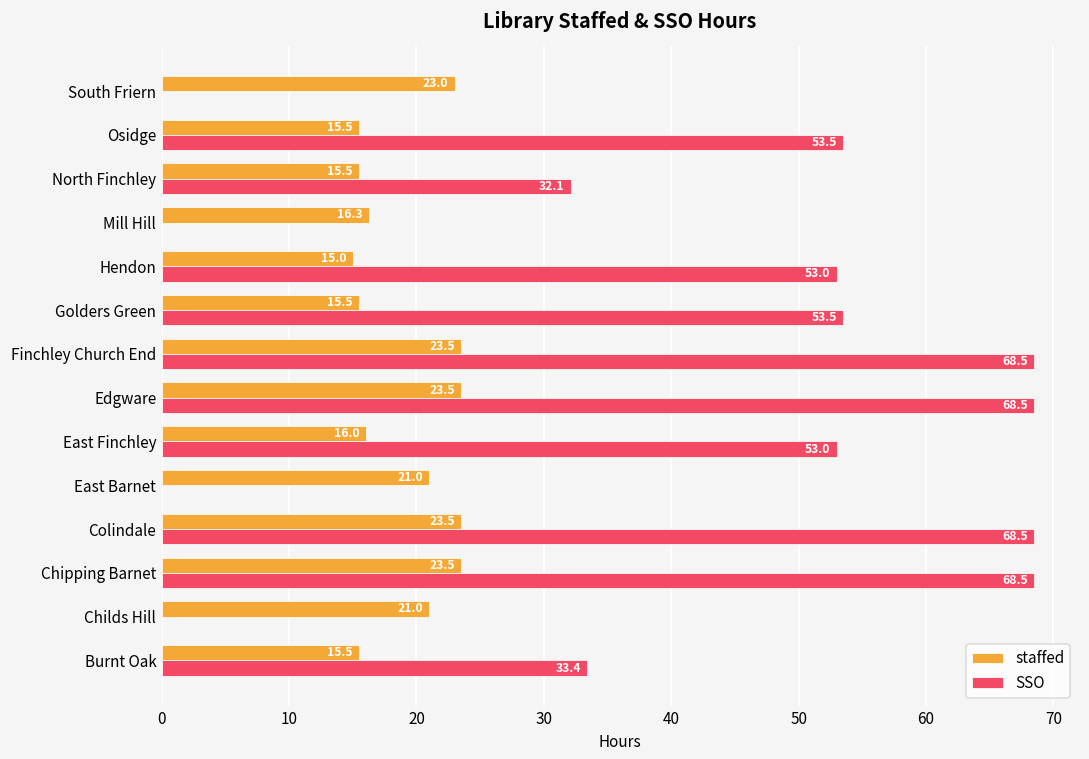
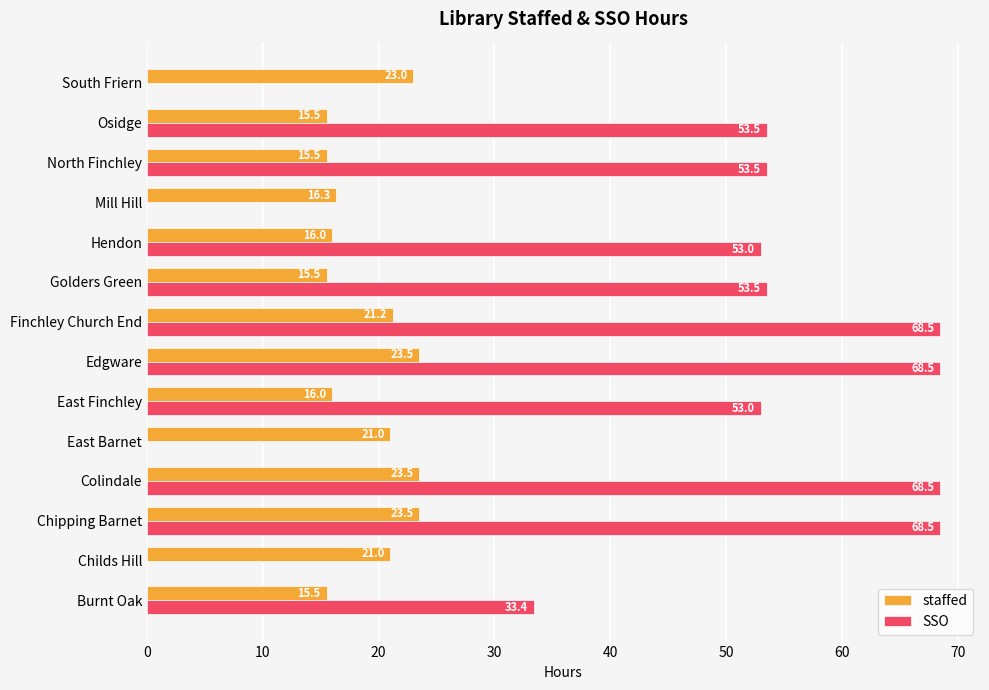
  {
    "staffed": {
      "South Friern": 23.0,
      "Osidge": 15.5,
      "North Finchley": 15.5,
      "Mill Hill": 16.3,
-     "Hendon": 15.0,
+     "Hendon": 16.0,
      "Golders Green": 15.5,
-     "Finchley Church End": 23.5,
+     "Finchley Church End": 21.2,
      "Edgware": 23.5,
      "East Finchley": 16.0,
      "East Barnet": 21.0,
      "Colindale": 23.5,
      "Chipping Barnet": 23.5,
      "Childs Hill": 21.0,
      "Burnt Oak": 15.5
    },
    "SSO": {
      "Osidge": 53.5,
-     "North Finchley": 32.1,
+     "North Finchley": 53.5,
      "Hendon": 53.0,
      "Golders Green": 53.5,
      "Finchley Church End": 68.5,
      "Edgware": 68.5,
      "East Finchley": 53.0,
      "Colindale": 68.5,
      "Chipping Barnet": 68.5,
      "Burnt Oak": 33.4
    }
  }
